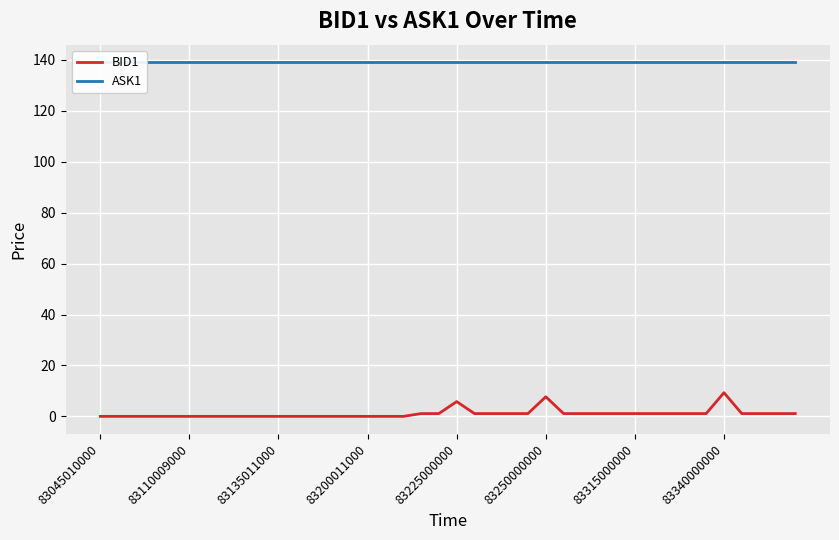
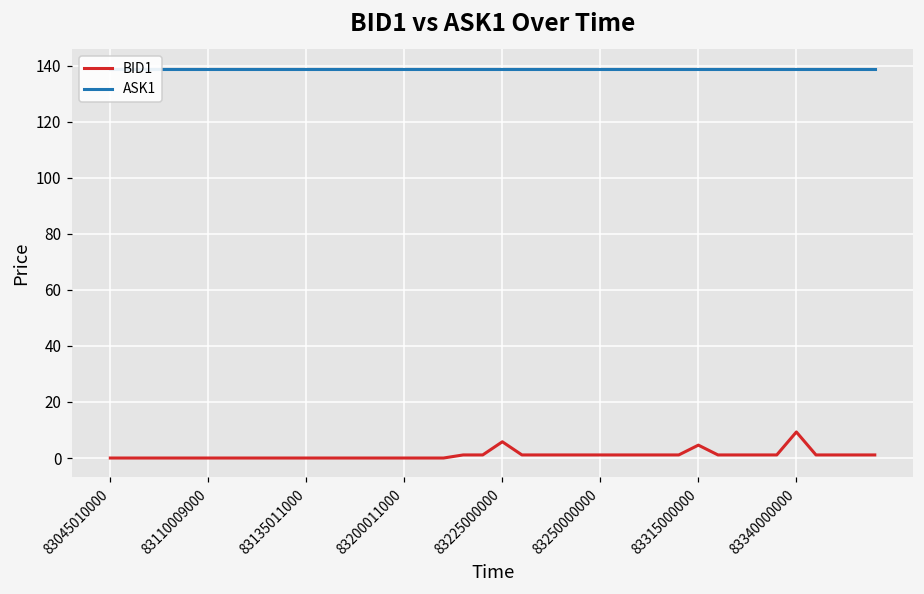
  {
    "BID1": {
      "83045010000": 0,
      "83110009000": 0,
      "83135011000": 0,
      "83200011000": 0,
      "83225000000": 6,
-     "83250000000": 8,
-     "83315000000": 1,
+     "83250000000": 1,
+     "83315000000": 5,
      "83340000000": 9
    },
    "ASK1": {
      "83110009000": 139,
      "83135011000": 139,
      "83200011000": 139,
      "83225000000": 139,
      "83250000000": 139,
      "83315000000": 139,
      "83340000000": 139
    }
  }
